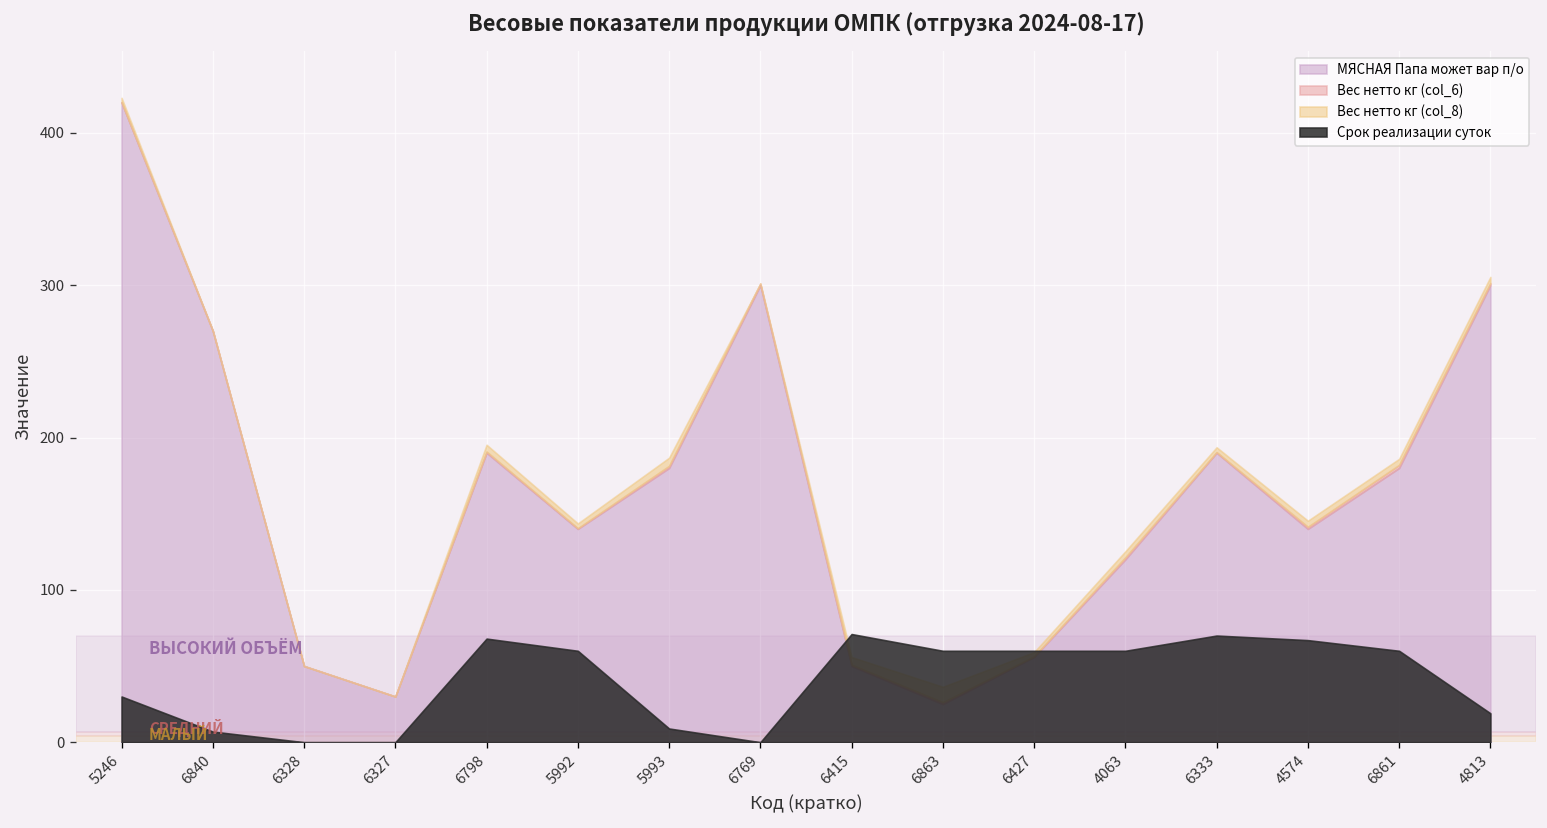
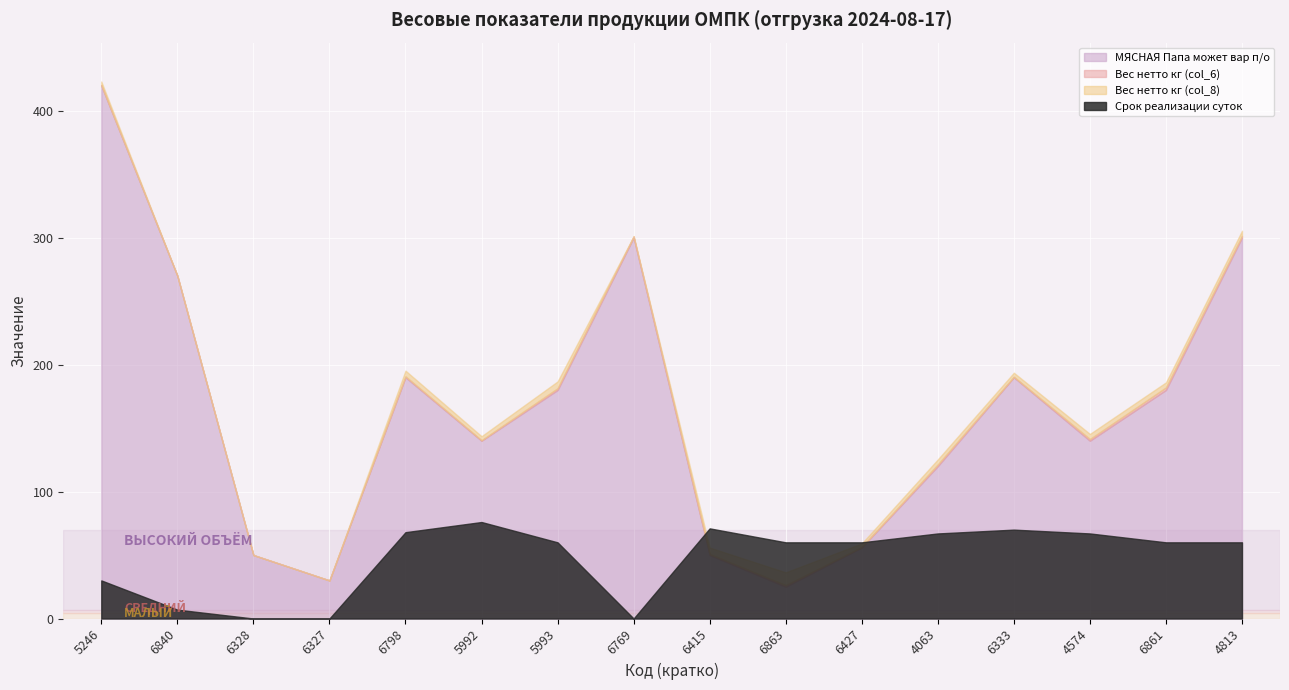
  {
    "Срок реализации суток": {
      "5246": 30,
      "6840": 7,
      "6328": 0,
      "6327": 0,
      "6798": 68,
-     "5992": 60,
-     "5993": 9,
+     "5992": 76,
+     "5993": 60,
      "6769": 0,
      "6415": 71,
      "6863": 60,
-     "4063": 60,
+     "4063": 67,
      "6333": 70,
      "4574": 67,
      "6861": 60,
-     "4813": 19
+     "4813": 60
    }
  }
